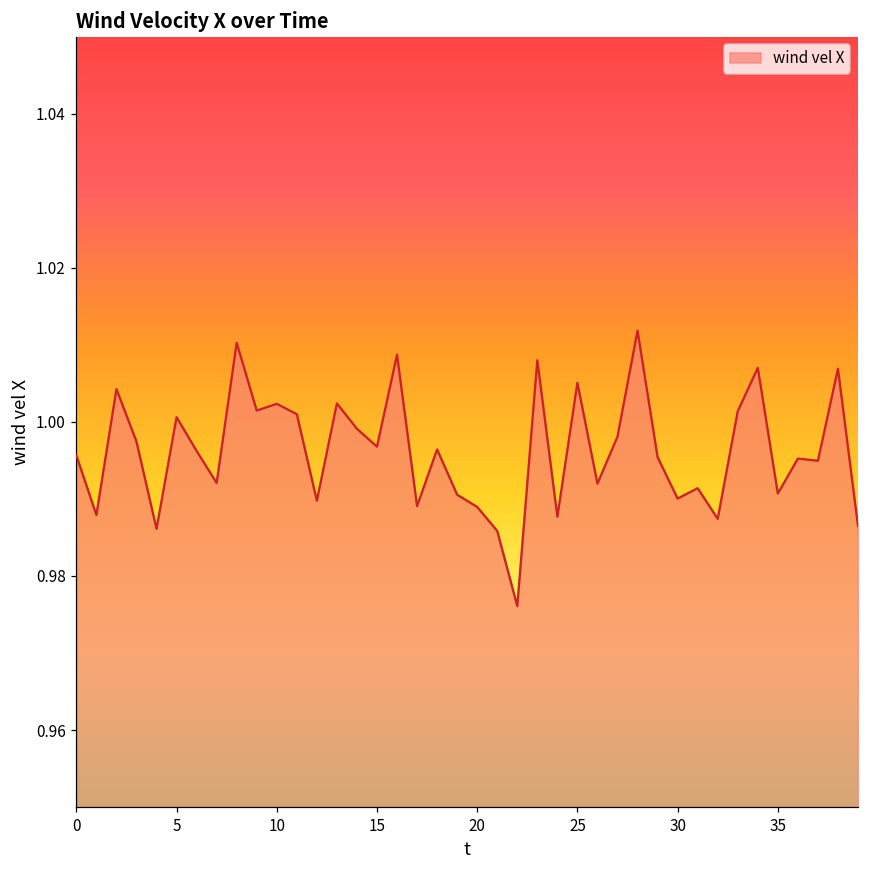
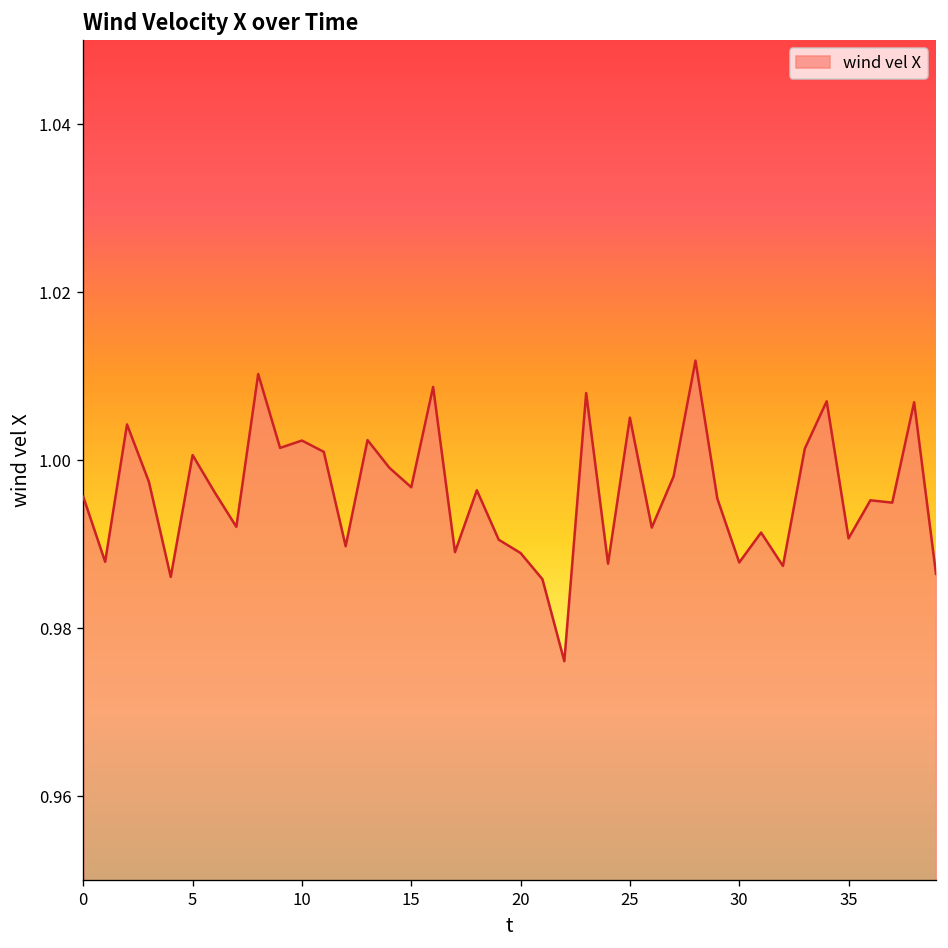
  {
    "0": 0.996,
    "5": 1.001,
    "10": 1.002,
    "15": 0.997,
    "20": 0.989,
    "25": 1.005,
-   "30": 0.990,
+   "30": 0.988,
    "35": 0.991
  }
